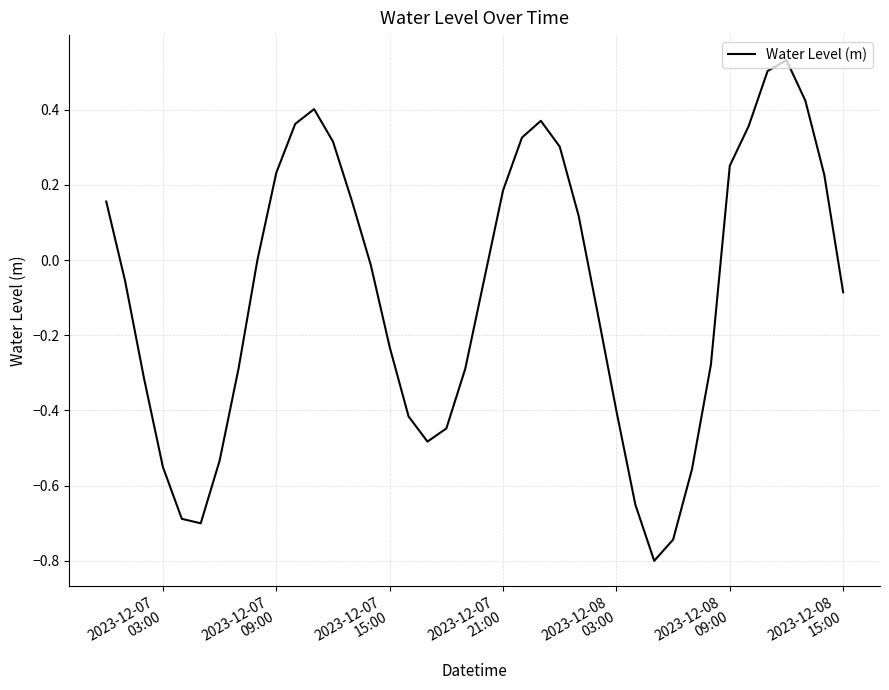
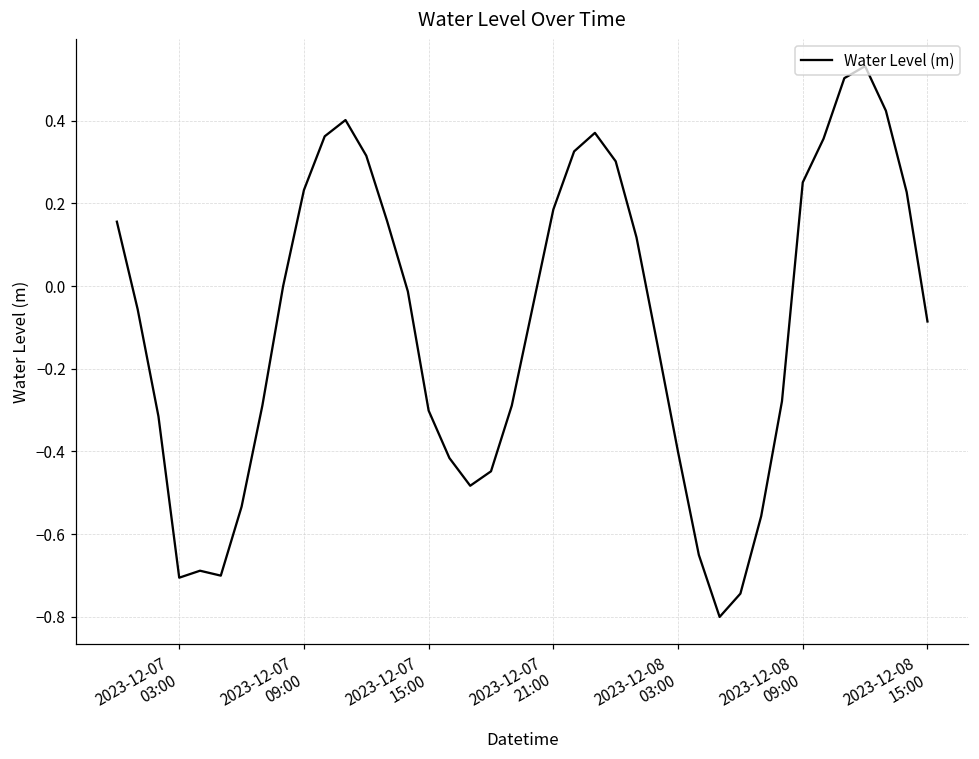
  {
-   "2023-12-07 03:00": -0.55,
+   "2023-12-07 03:00": -0.71,
    "2023-12-07 09:00": 0.23,
-   "2023-12-07 15:00": -0.23,
+   "2023-12-07 15:00": -0.30,
    "2023-12-07 21:00": 0.19,
    "2023-12-08 03:00": -0.40,
    "2023-12-08 09:00": 0.25,
    "2023-12-08 15:00": -0.09
  }
